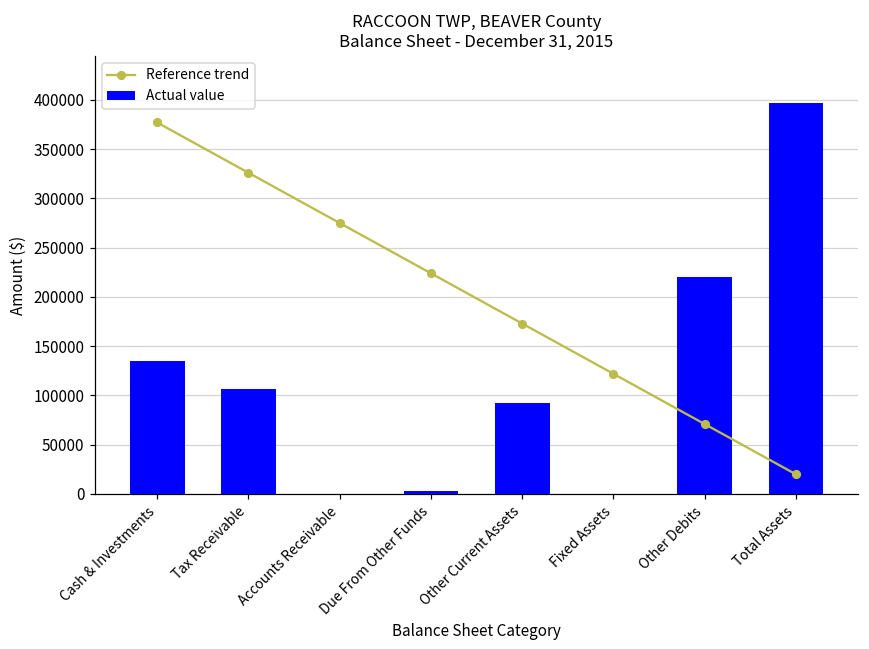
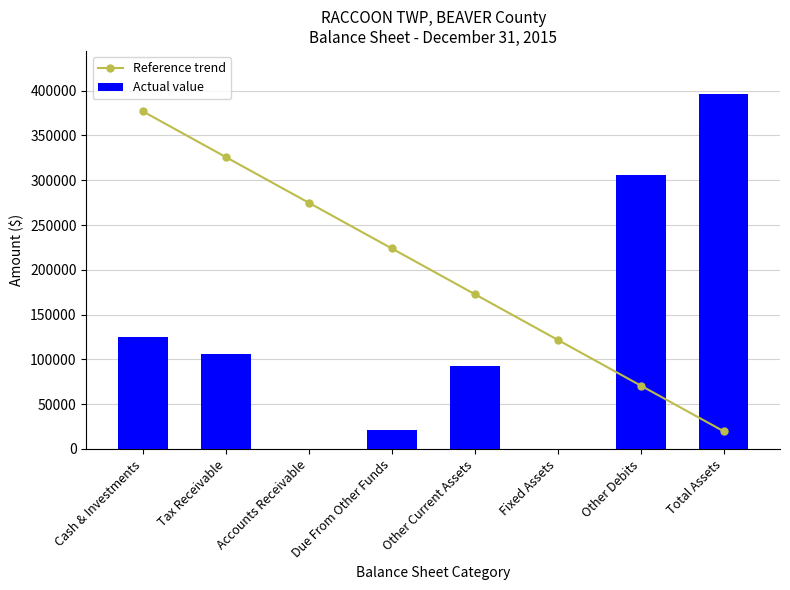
  {
    "Actual value": {
-     "Cash & Investments": 130000,
+     "Cash & Investments": 120000,
      "Tax Receivable": 110000,
      "Accounts Receivable": 0,
-     "Due From Other Funds": 0,
+     "Due From Other Funds": 20000,
      "Other Current Assets": 90000,
      "Fixed Assets": 0,
-     "Other Debits": 220000,
+     "Other Debits": 310000,
      "Total Assets": 400000
    },
    "Reference trend": {
      "Cash & Investments": 380000,
      "Tax Receivable": 330000,
      "Accounts Receivable": 270000,
      "Due From Other Funds": 220000,
      "Other Current Assets": 170000,
      "Fixed Assets": 120000,
      "Other Debits": 70000,
      "Total Assets": 20000
    }
  }
